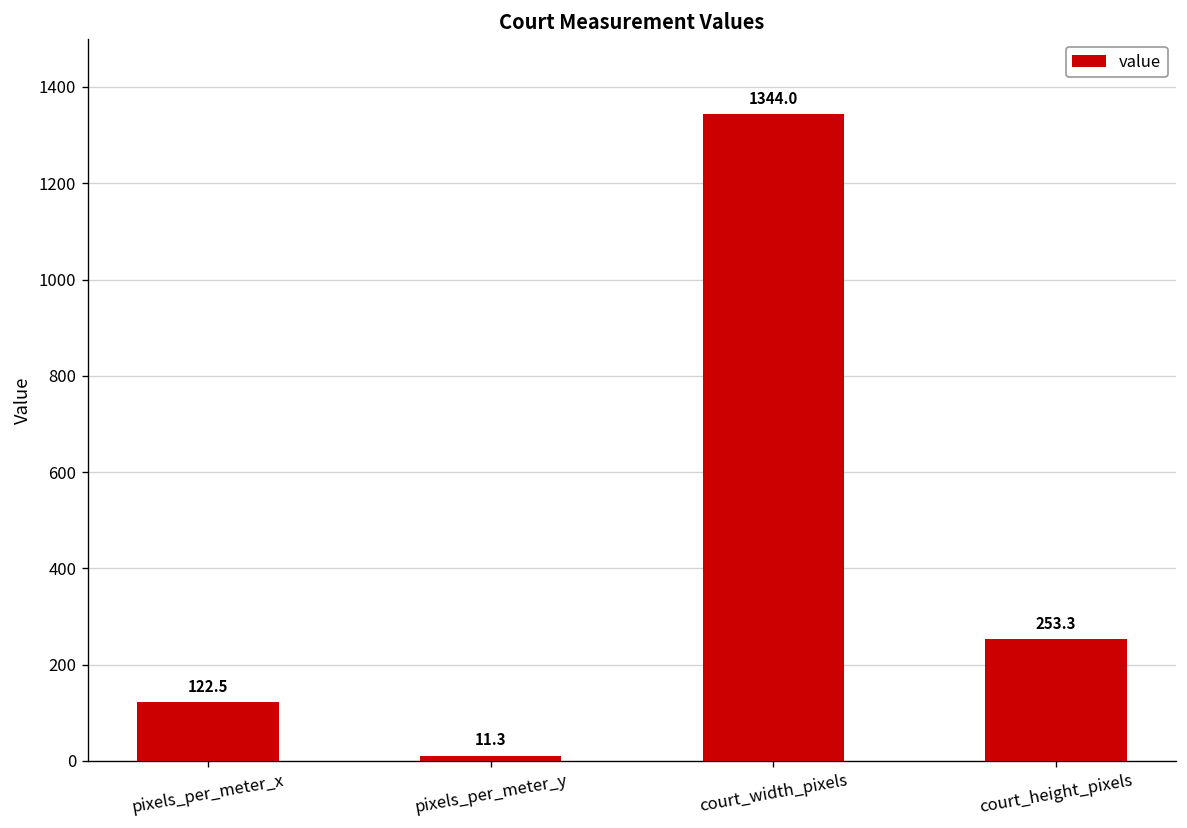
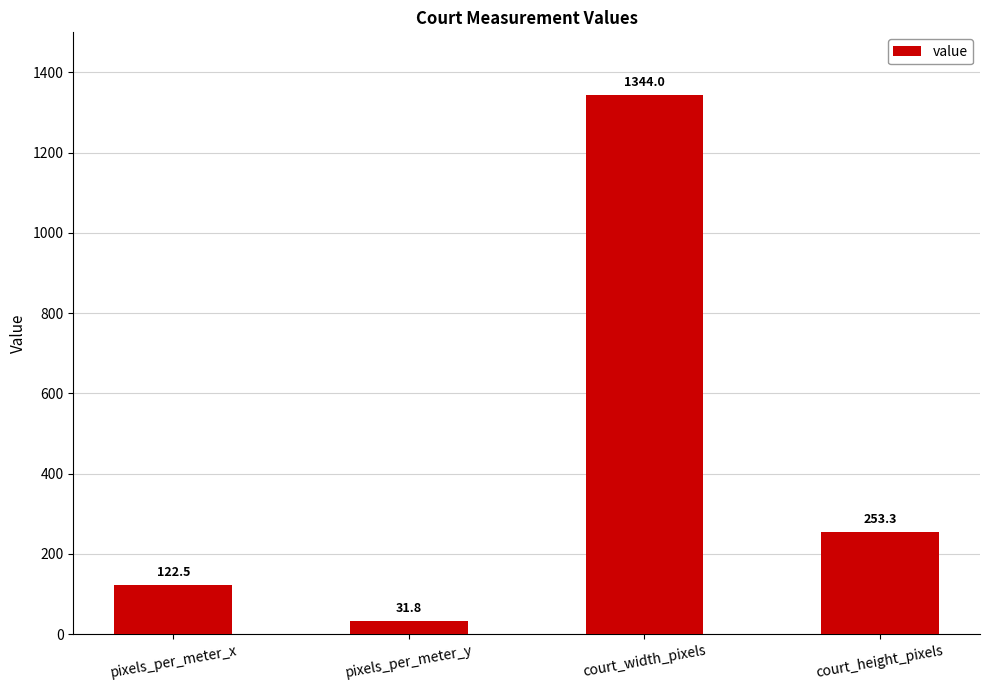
  {
    "pixels_per_meter_x": 122.5,
-   "pixels_per_meter_y": 11.3,
+   "pixels_per_meter_y": 31.8,
    "court_width_pixels": 1344.0,
    "court_height_pixels": 253.3
  }
